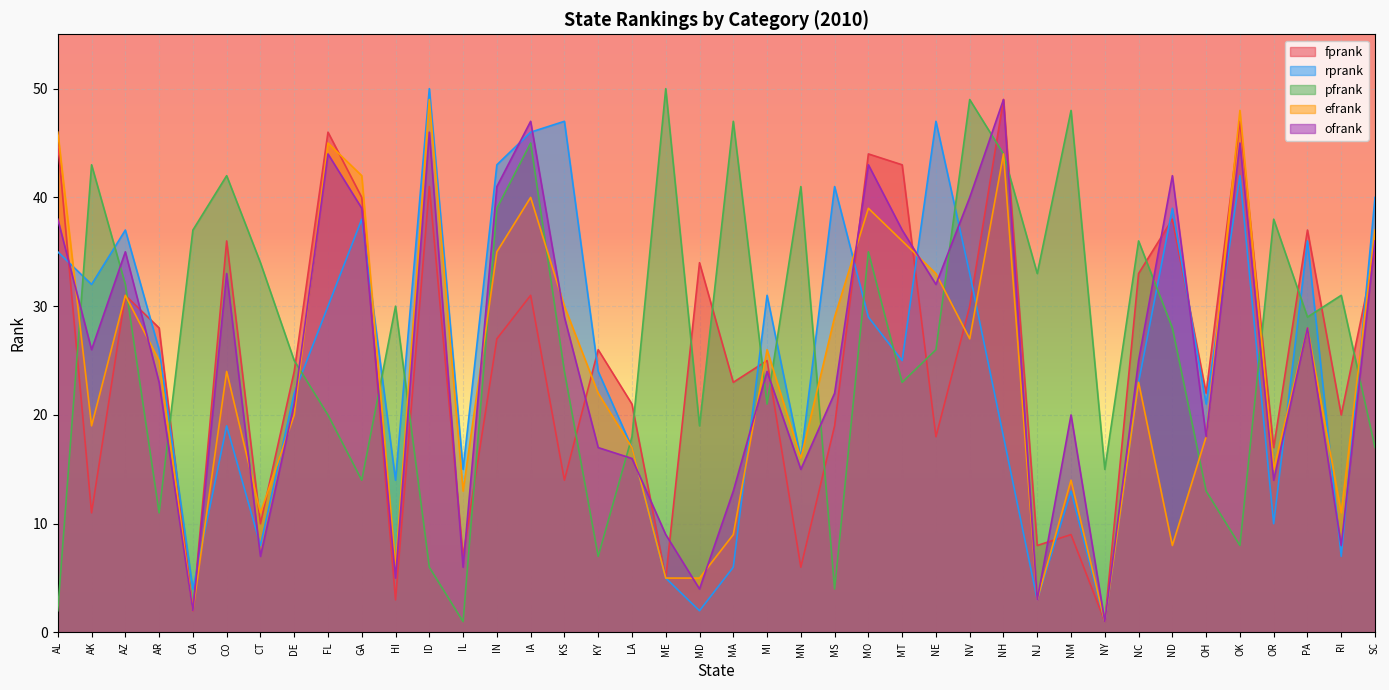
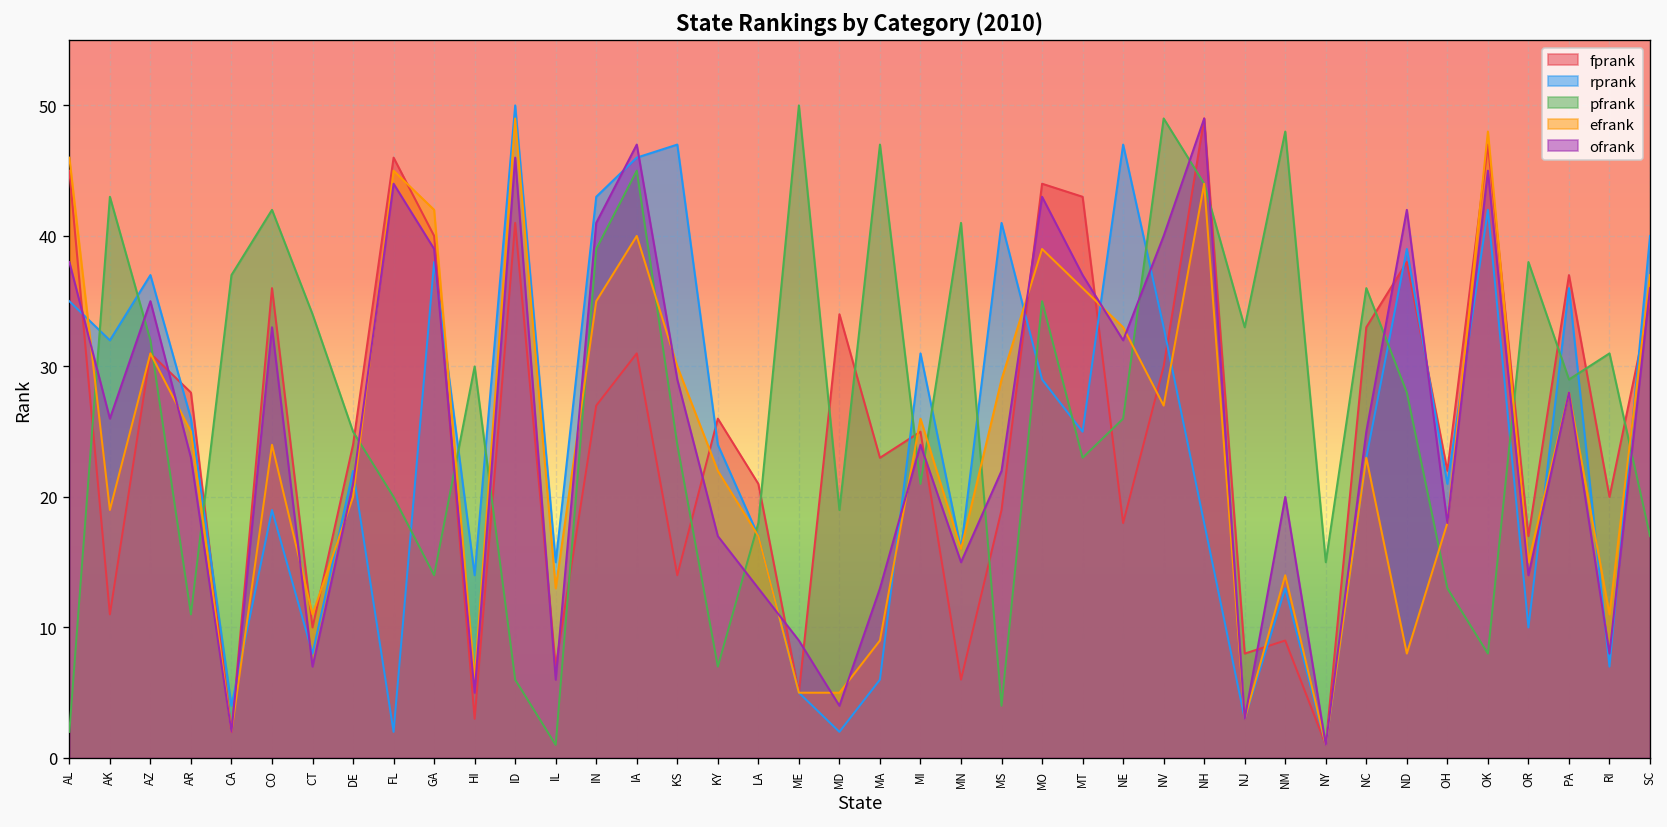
  {
    "fprank": {
      "AL": 45,
      "AK": 11,
      "AR": 28,
      "CO": 36,
      "CT": 10,
      "DE": 24,
      "FL": 46,
      "GA": 40,
      "HI": 3,
      "ID": 41,
      "IL": 7,
      "IN": 27,
      "IA": 31,
      "KS": 14,
      "KY": 26,
      "LA": 21,
      "MD": 34,
      "MA": 23,
      "MI": 25,
      "MN": 6,
      "MS": 19,
      "MO": 44,
      "MT": 43,
      "NE": 18,
      "NV": 30,
      "NJ": 8,
      "NM": 9,
      "NC": 33,
      "ND": 38,
      "OH": 22,
      "OK": 47,
      "OR": 17,
      "PA": 37,
      "RI": 20,
      "SC": 35
    },
    "rprank": {
      "AL": 35,
      "AK": 32,
      "AZ": 37,
      "AR": 26,
      "CA": 4,
      "CO": 19,
      "CT": 8,
      "DE": 22,
-     "FL": 30,
+     "FL": 2,
      "GA": 38,
      "HI": 14,
      "ID": 50,
      "IL": 15,
      "IN": 43,
      "IA": 46,
      "KS": 47,
      "KY": 24,
      "MD": 2,
      "MA": 6,
      "MI": 31,
      "MS": 41,
      "MO": 29,
      "MT": 25,
      "NE": 47,
      "NV": 33,
      "NH": 18,
      "NM": 13,
      "ND": 39,
      "OH": 21,
      "OK": 42,
      "OR": 10,
      "PA": 36,
      "RI": 7,
      "SC": 40
    },
    "pfrank": {
      "AL": 2,
      "AK": 43,
      "AZ": 32,
      "AR": 11,
      "CA": 37,
      "CO": 42,
      "CT": 34,
      "DE": 25,
      "FL": 20,
      "GA": 14,
      "HI": 30,
      "ID": 6,
      "IL": 1,
      "IN": 39,
      "IA": 45,
      "KS": 24,
      "KY": 7,
      "LA": 18,
      "ME": 50,
      "MD": 19,
      "MA": 47,
      "MI": 21,
      "MN": 41,
      "MS": 4,
      "MO": 35,
      "MT": 23,
      "NE": 26,
      "NV": 49,
      "NJ": 33,
      "NM": 48,
      "NY": 15,
      "NC": 36,
      "ND": 28,
      "OH": 13,
      "OK": 8,
      "OR": 38,
      "PA": 29,
      "RI": 31,
      "SC": 17
    },
    "efrank": {
      "AL": 46,
      "AK": 19,
      "AR": 25,
      "CO": 24,
      "CT": 11,
      "DE": 20,
      "FL": 45,
      "GA": 42,
      "HI": 6,
      "ID": 49,
      "IL": 13,
      "IN": 35,
      "IA": 40,
      "KS": 30,
      "KY": 22,
      "MD": 5,
      "MA": 9,
      "MI": 26,
      "MS": 29,
      "MO": 39,
      "MT": 36,
      "NE": 33,
      "NV": 27,
      "NM": 14,
      "ND": 8,
      "OK": 48,
      "OR": 15,
      "RI": 11,
      "SC": 37
    },
    "ofrank": {
      "AL": 38,
      "AK": 26,
      "AZ": 35,
      "AR": 23,
      "CO": 33,
      "CT": 7,
      "DE": 21,
      "FL": 44,
      "GA": 39,
      "HI": 5,
      "ID": 46,
      "IL": 6,
      "IN": 41,
      "IA": 47,
      "KS": 29,
      "KY": 17,
-     "LA": 16,
+     "LA": 13,
      "ME": 9,
      "MD": 4,
      "MA": 13,
      "MI": 24,
      "MN": 15,
      "MS": 22,
      "MO": 43,
      "MT": 37,
      "NE": 32,
      "NV": 40,
      "NM": 20,
      "NC": 25,
      "ND": 42,
      "OK": 45,
      "OR": 14,
      "RI": 8,
      "SC": 36
    }
  }
